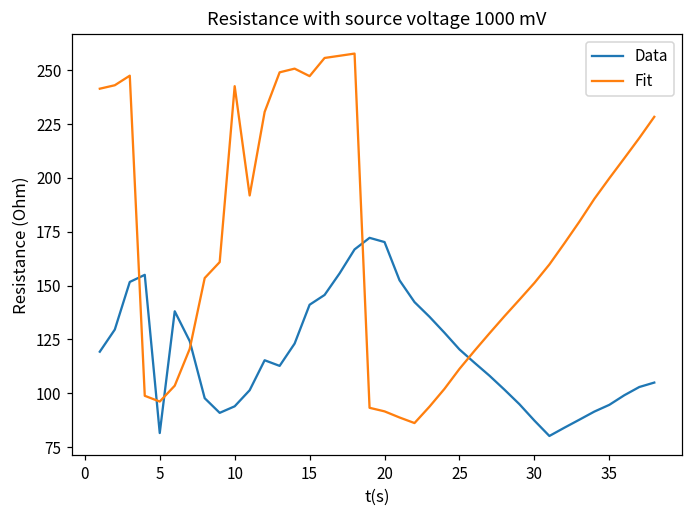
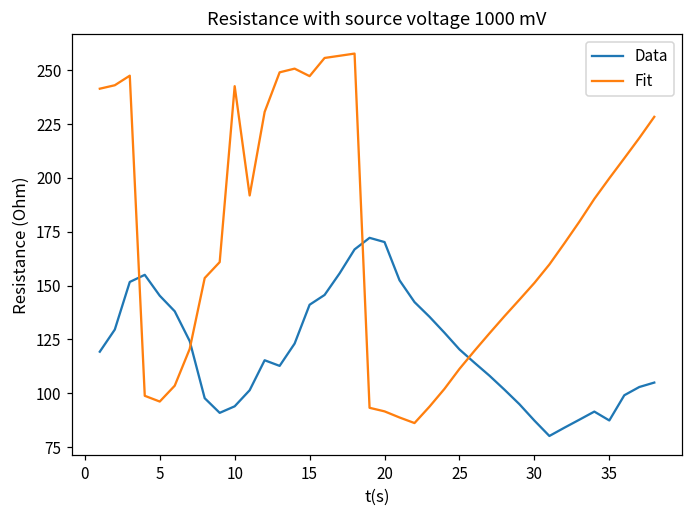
  {
    "Data": {
-     "5": 82,
+     "5": 145,
      "10": 94,
      "15": 141,
      "20": 170,
      "25": 120,
      "30": 87,
-     "35": 95
+     "35": 87
    },
    "Fit": {
      "5": 96,
      "10": 243,
      "15": 247,
      "20": 92,
      "25": 111,
      "30": 151,
      "35": 200
    }
  }
